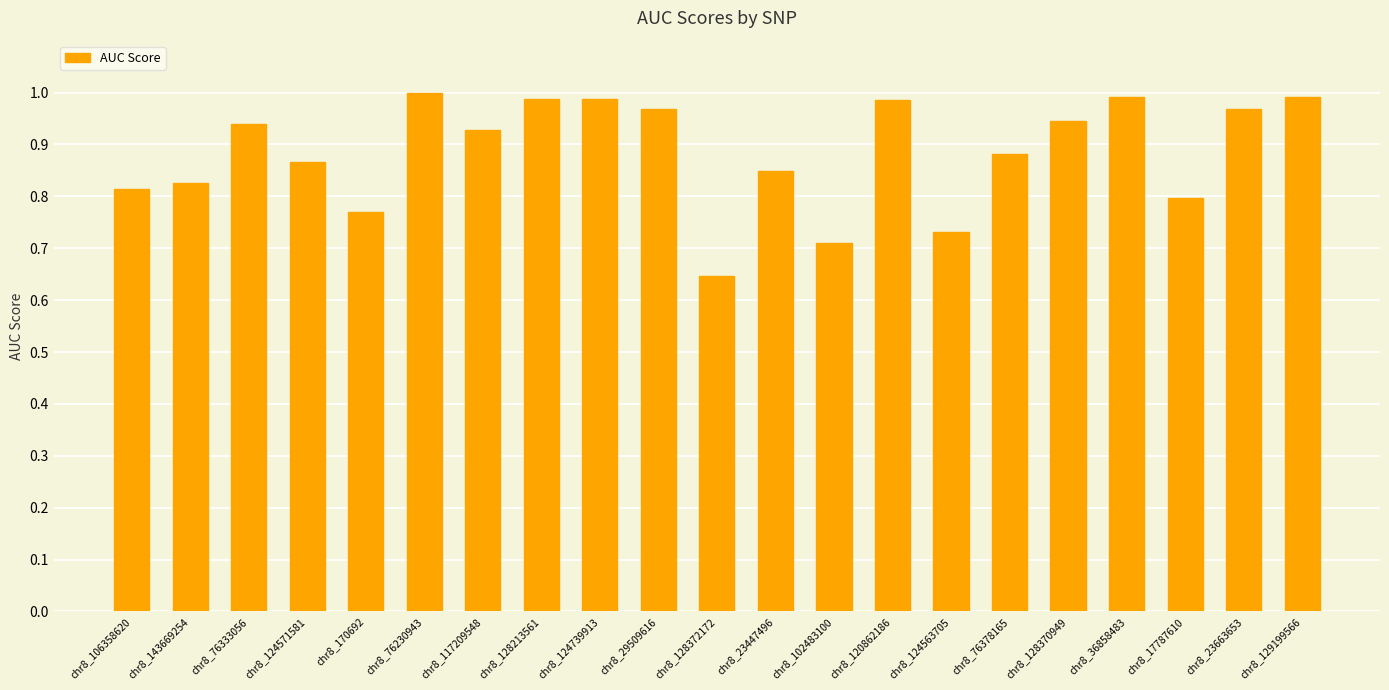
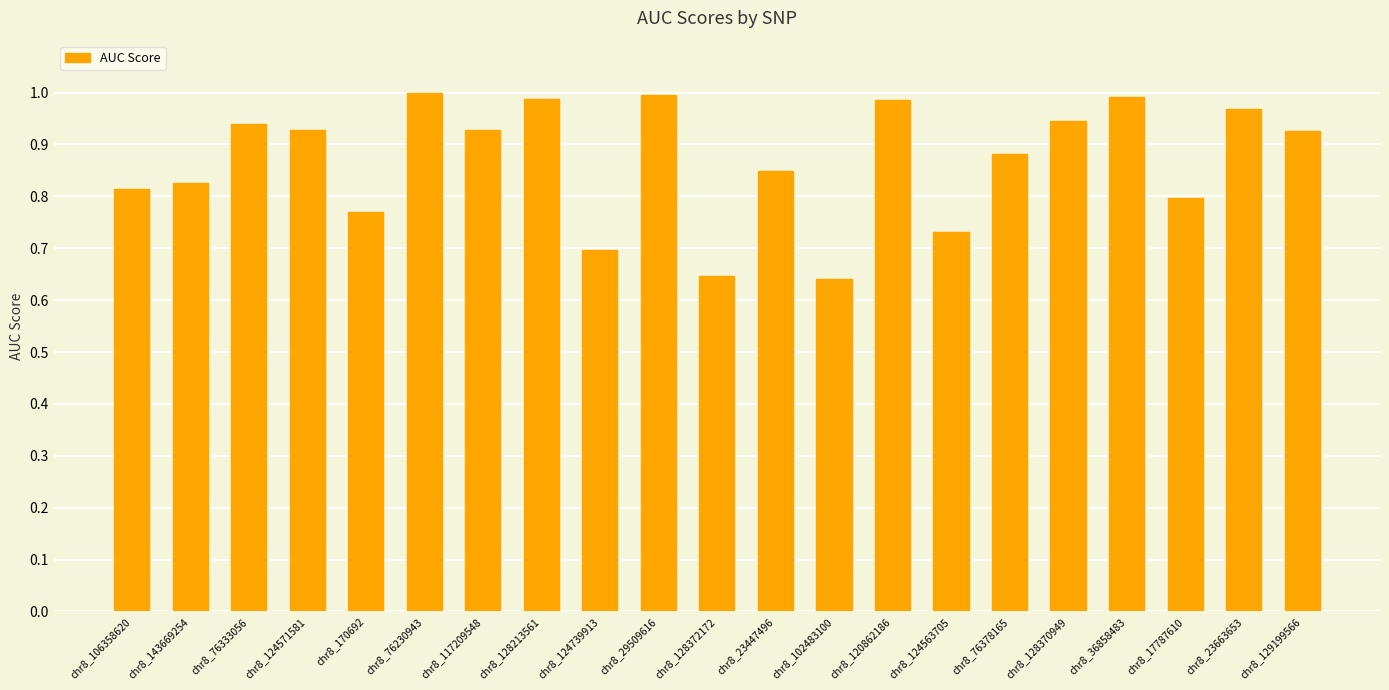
  {
    "chr8_106358620": 0.81,
    "chr8_143669254": 0.83,
    "chr8_76333056": 0.94,
-   "chr8_124571581": 0.87,
+   "chr8_124571581": 0.93,
    "chr8_170692": 0.77,
    "chr8_76230943": 1.00,
    "chr8_117209548": 0.93,
    "chr8_128213561": 0.99,
-   "chr8_124739913": 0.99,
-   "chr8_29509616": 0.97,
+   "chr8_124739913": 0.70,
+   "chr8_29509616": 1.00,
    "chr8_128372172": 0.65,
    "chr8_23447496": 0.85,
-   "chr8_102483100": 0.71,
+   "chr8_102483100": 0.64,
    "chr8_120862186": 0.99,
    "chr8_124563705": 0.73,
    "chr8_76378165": 0.88,
    "chr8_128370949": 0.95,
    "chr8_36858483": 0.99,
    "chr8_17787610": 0.80,
    "chr8_23663653": 0.97,
-   "chr8_129199566": 0.99
+   "chr8_129199566": 0.93
  }
